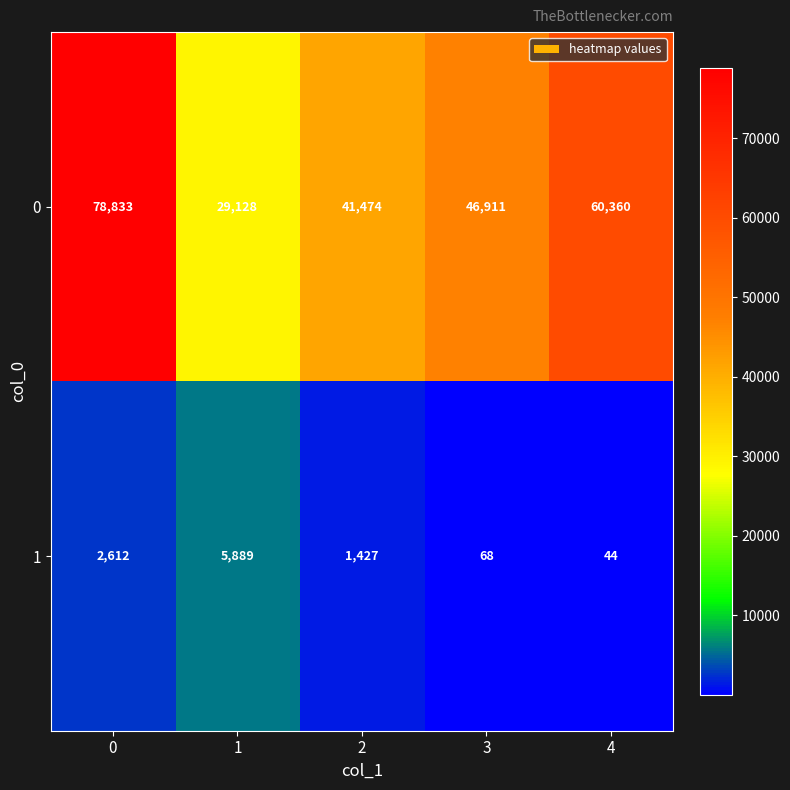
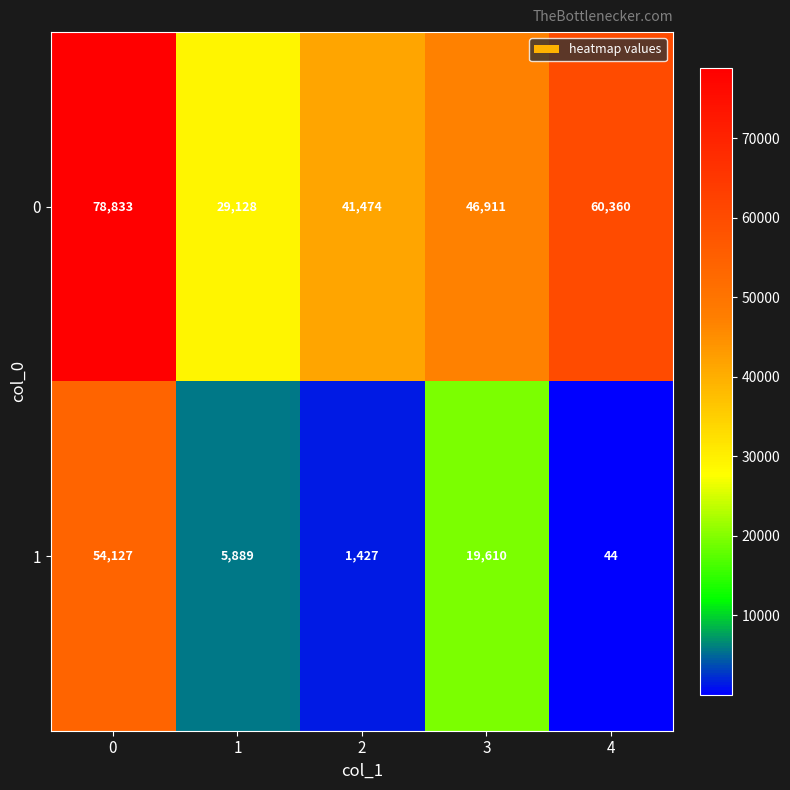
  {
    "0": {
      "0": "78,833",
      "1": "29,128",
      "2": "41,474",
      "3": "46,911",
      "4": "60,360"
    },
    "1": {
-     "0": "2,612",
+     "0": "54,127",
      "1": "5,889",
      "2": "1,427",
-     "3": "68",
+     "3": "19,610",
      "4": "44"
    }
  }
